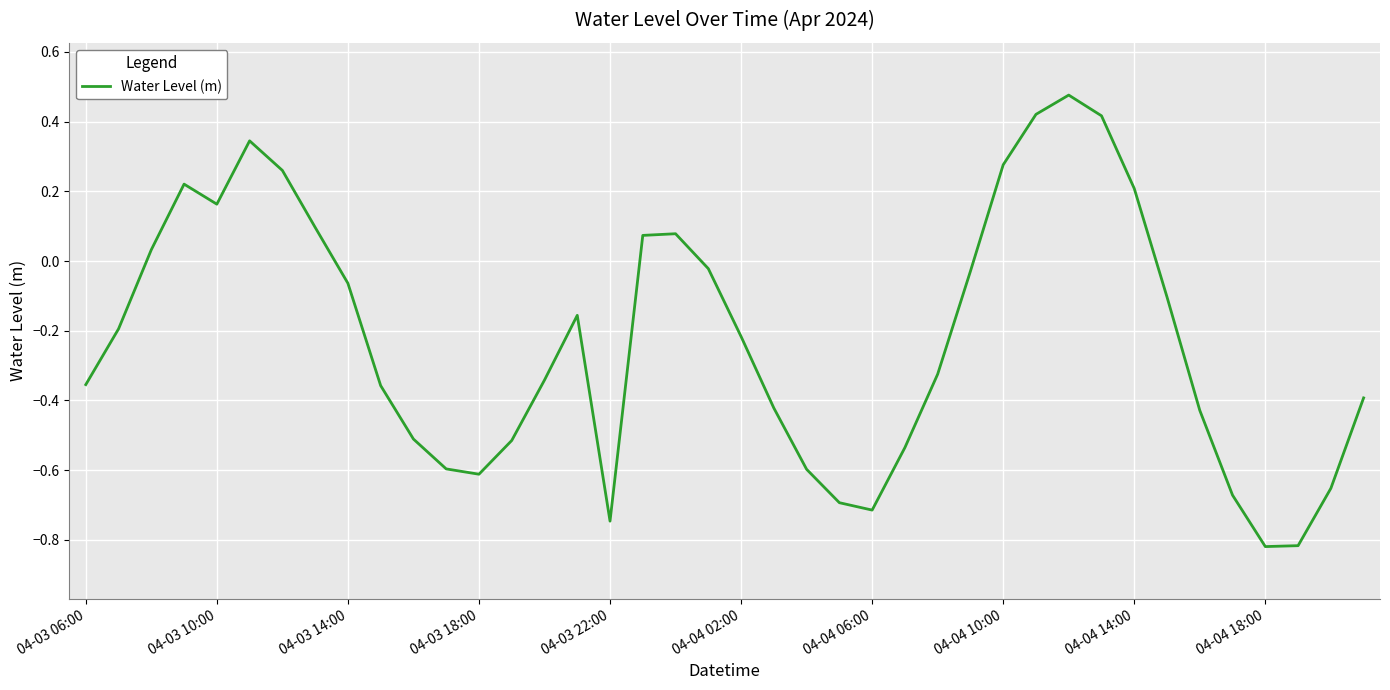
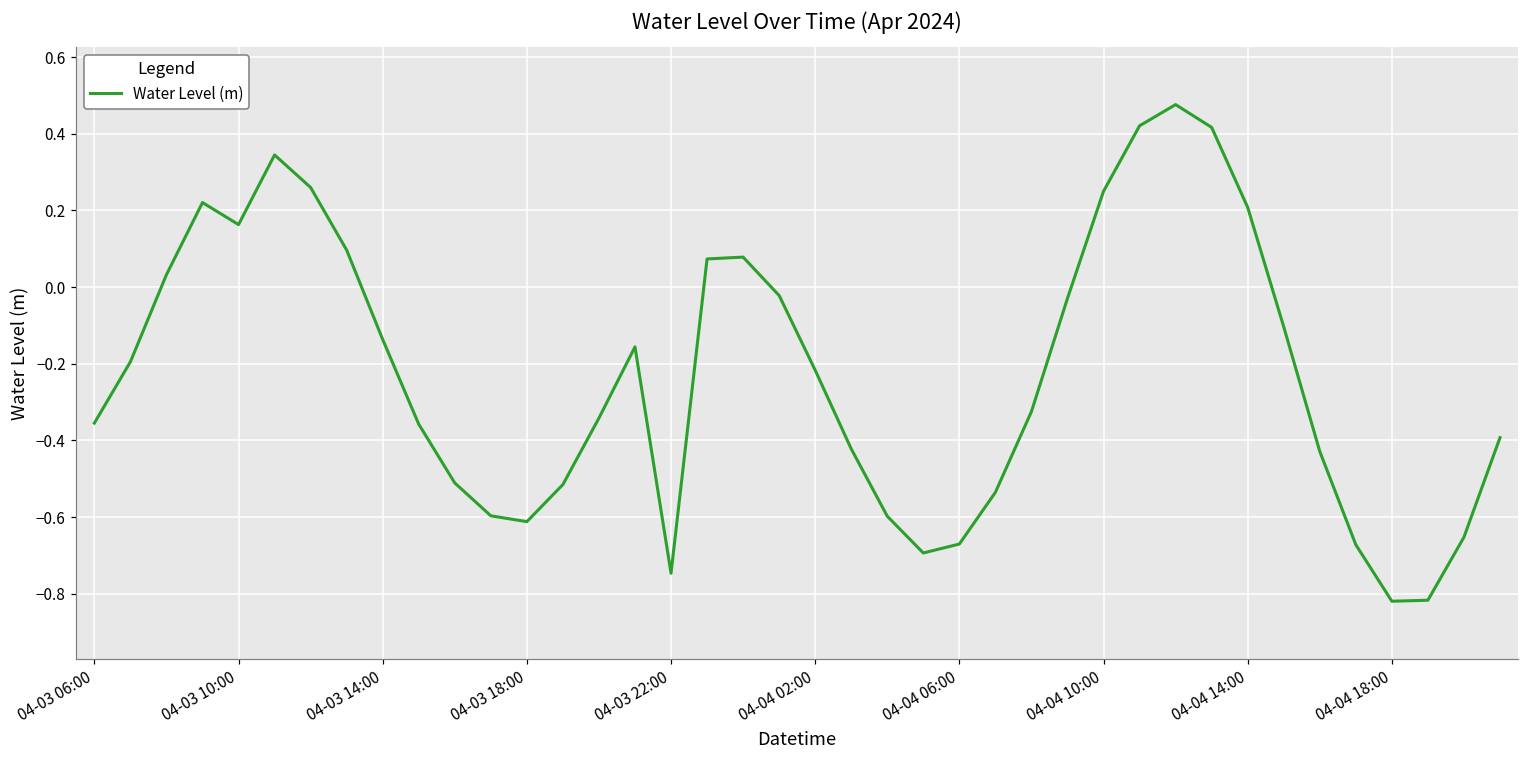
  {
    "04-03 06:00": -0.35,
    "04-03 10:00": 0.16,
-   "04-03 14:00": -0.06,
+   "04-03 14:00": -0.14,
    "04-03 18:00": -0.61,
    "04-03 22:00": -0.75,
    "04-04 02:00": -0.22,
-   "04-04 06:00": -0.71,
-   "04-04 10:00": 0.28,
+   "04-04 06:00": -0.67,
+   "04-04 10:00": 0.25,
    "04-04 14:00": 0.21,
    "04-04 18:00": -0.82
  }
